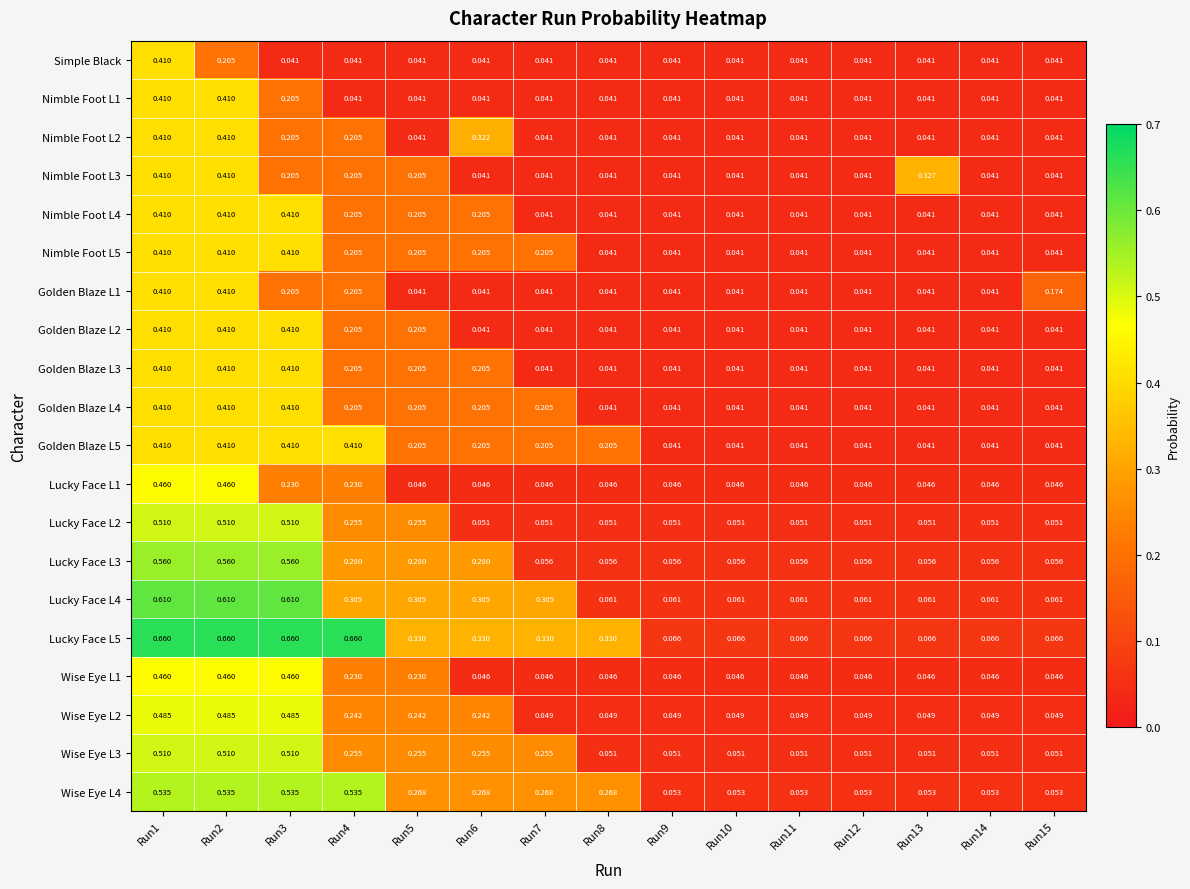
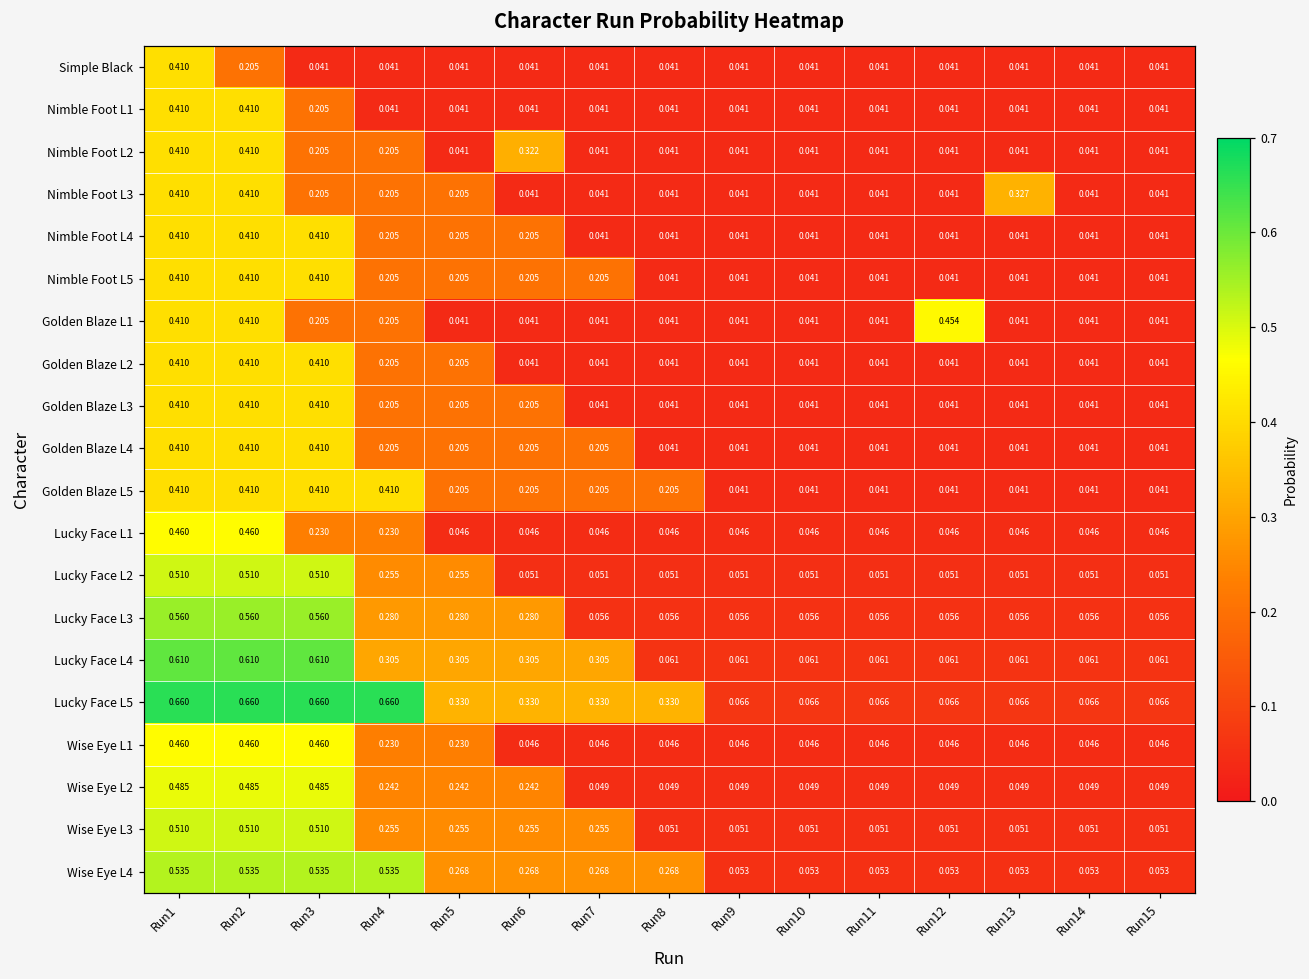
  {
    "Golden Blaze L1": {
      "Run1": 0.410,
      "Run2": 0.410,
      "Run3": 0.205,
      "Run4": 0.205,
      "Run5": 0.041,
      "Run6": 0.041,
      "Run7": 0.041,
      "Run8": 0.041,
      "Run9": 0.041,
      "Run10": 0.041,
      "Run11": 0.041,
-     "Run12": 0.041,
+     "Run12": 0.454,
      "Run13": 0.041,
      "Run14": 0.041,
-     "Run15": 0.174
+     "Run15": 0.041
    }
  }
